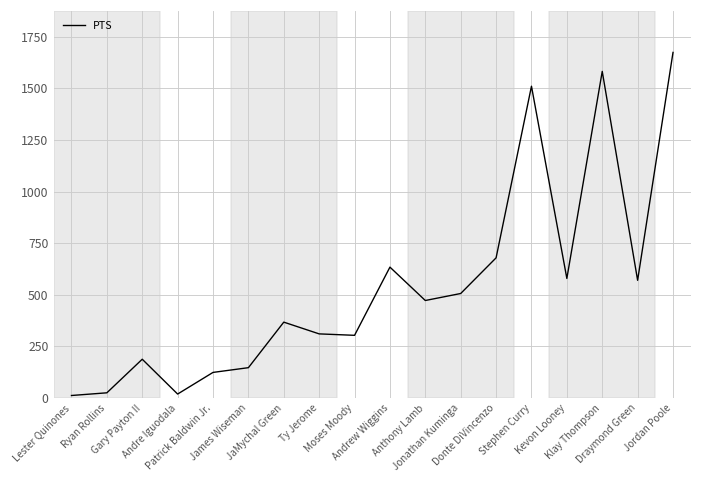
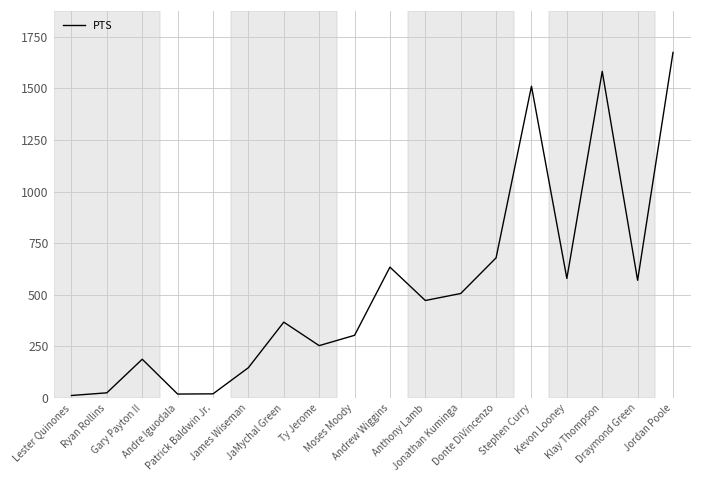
  {
    "Lester Quinones": 10,
    "Ryan Rollins": 20,
    "Gary Payton II": 190,
    "Andre Iguodala": 20,
-   "Patrick Baldwin Jr.": 120,
+   "Patrick Baldwin Jr.": 20,
    "James Wiseman": 150,
    "JaMychal Green": 370,
-   "Ty Jerome": 310,
+   "Ty Jerome": 250,
    "Moses Moody": 300,
    "Andrew Wiggins": 630,
    "Anthony Lamb": 470,
    "Jonathan Kuminga": 510,
    "Donte DiVincenzo": 680,
    "Stephen Curry": 1510,
    "Kevon Looney": 580,
    "Klay Thompson": 1580,
    "Draymond Green": 570,
    "Jordan Poole": 1680
  }
